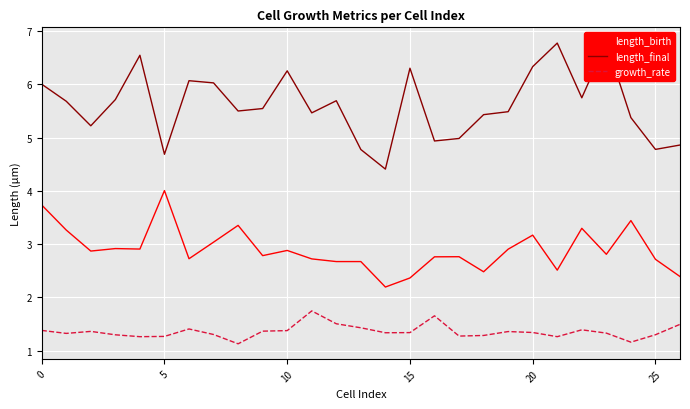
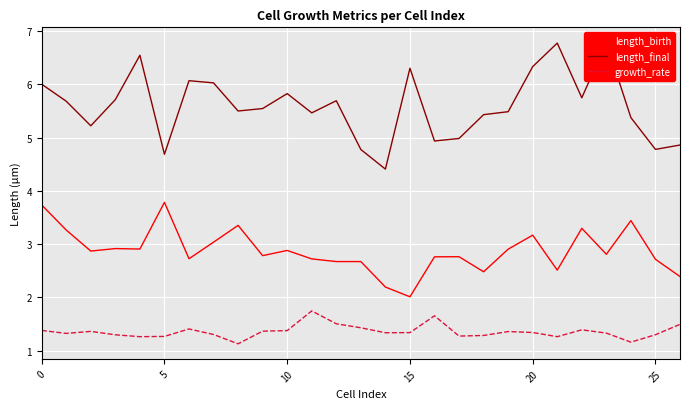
  {
    "length_birth": {
      "0": 3.7,
-     "5": 4.0,
+     "5": 3.8,
      "10": 2.9,
-     "15": 2.4,
+     "15": 2.0,
      "20": 3.2,
      "25": 2.7
    },
    "length_final": {
      "0": 6.0,
      "5": 4.7,
-     "10": 6.3,
+     "10": 5.8,
      "15": 6.3,
      "20": 6.3,
      "25": 4.8
    },
    "growth_rate": {
      "0": 1.4,
      "5": 1.3,
      "10": 1.4,
      "15": 1.3,
      "20": 1.3,
      "25": 1.3
    }
  }
